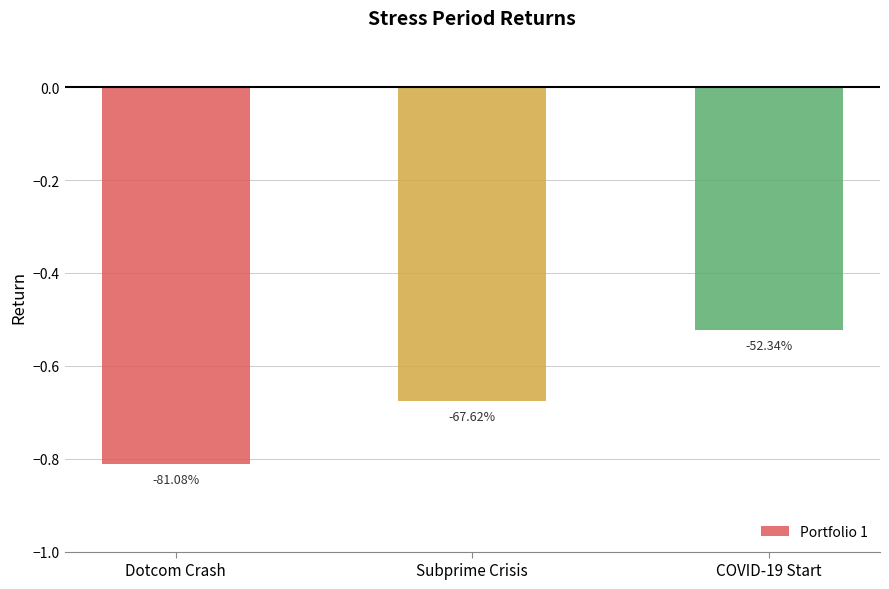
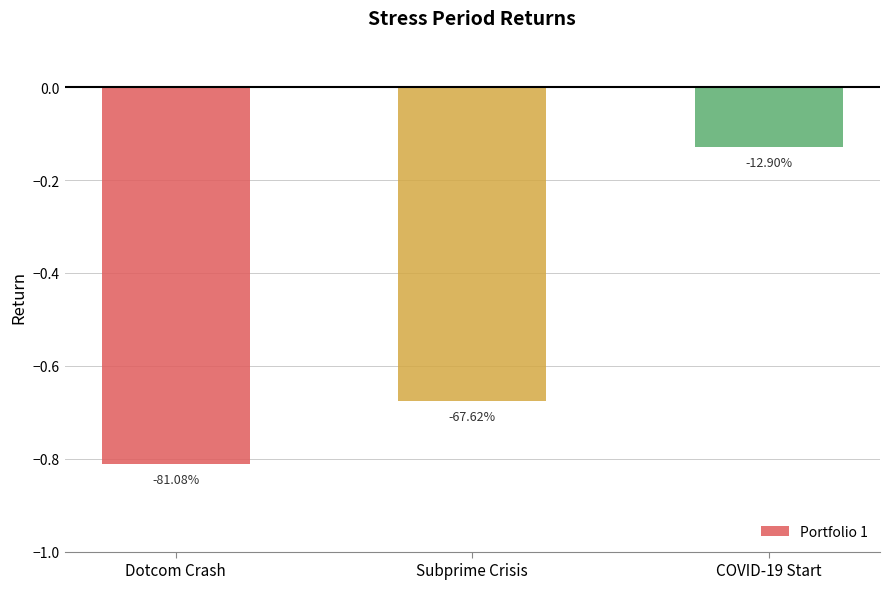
  {
    "Dotcom Crash": "-81.08%",
    "Subprime Crisis": "-67.62%",
-   "COVID-19 Start": "-52.34%"
+   "COVID-19 Start": "-12.90%"
  }
